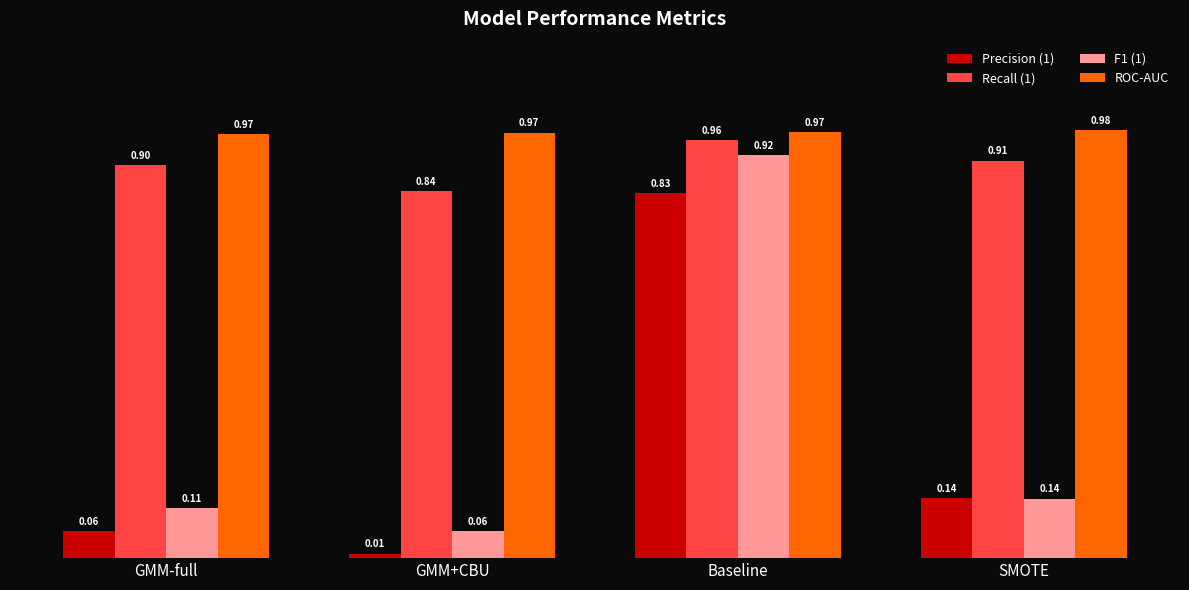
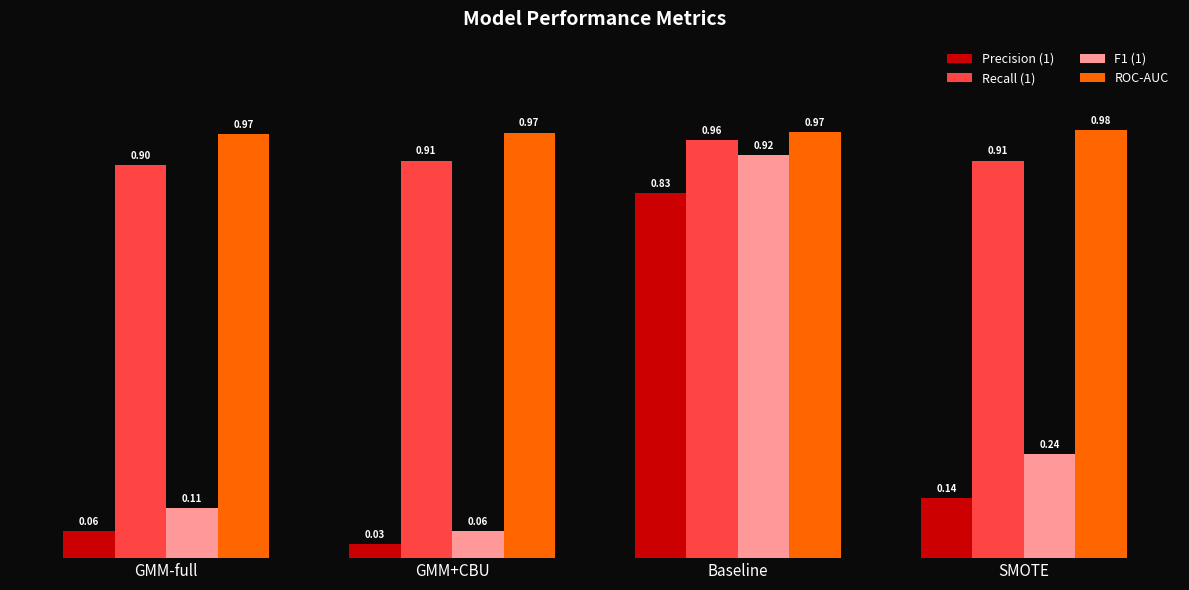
  {
    "Precision (1)": {
      "GMM-full": 0.06,
-     "GMM+CBU": 0.01,
+     "GMM+CBU": 0.03,
      "Baseline": 0.83,
      "SMOTE": 0.14
    },
    "Recall (1)": {
      "GMM-full": 0.90,
-     "GMM+CBU": 0.84,
+     "GMM+CBU": 0.91,
      "Baseline": 0.96,
      "SMOTE": 0.91
    },
    "F1 (1)": {
      "GMM-full": 0.11,
      "GMM+CBU": 0.06,
      "Baseline": 0.92,
-     "SMOTE": 0.14
+     "SMOTE": 0.24
    },
    "ROC-AUC": {
      "GMM-full": 0.97,
      "GMM+CBU": 0.97,
      "Baseline": 0.97,
      "SMOTE": 0.98
    }
  }
